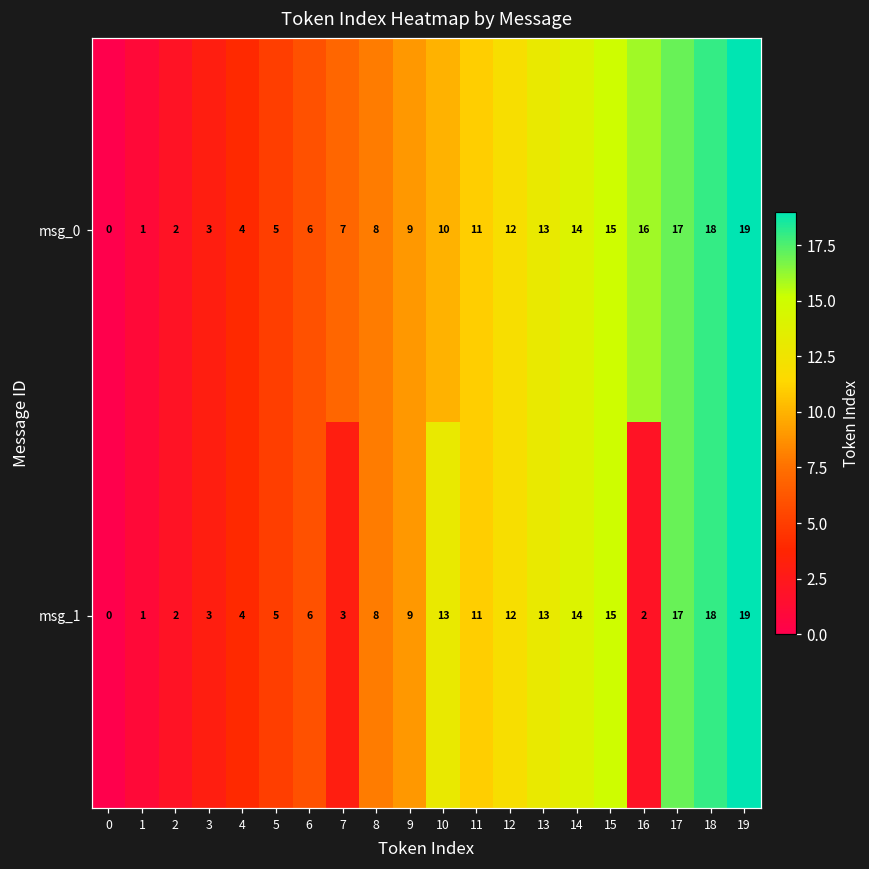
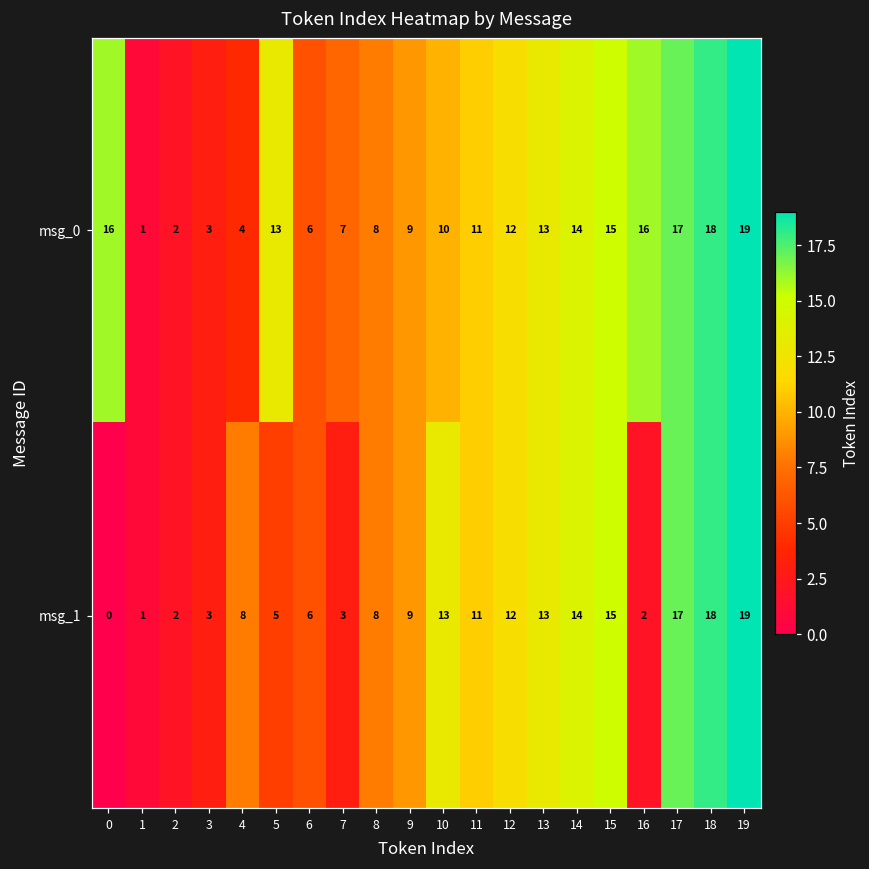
  {
    "msg_0": {
-     "0": 0,
+     "0": 16,
      "1": 1,
      "2": 2,
      "3": 3,
      "4": 4,
-     "5": 5,
+     "5": 13,
      "6": 6,
      "7": 7,
      "8": 8,
      "9": 9,
      "10": 10,
      "11": 11,
      "12": 12,
      "13": 13,
      "14": 14,
      "15": 15,
      "16": 16,
      "17": 17,
      "18": 18,
      "19": 19
    },
    "msg_1": {
      "0": 0,
      "1": 1,
      "2": 2,
      "3": 3,
-     "4": 4,
+     "4": 8,
      "5": 5,
      "6": 6,
      "7": 3,
      "8": 8,
      "9": 9,
      "10": 13,
      "11": 11,
      "12": 12,
      "13": 13,
      "14": 14,
      "15": 15,
      "16": 2,
      "17": 17,
      "18": 18,
      "19": 19
    }
  }
